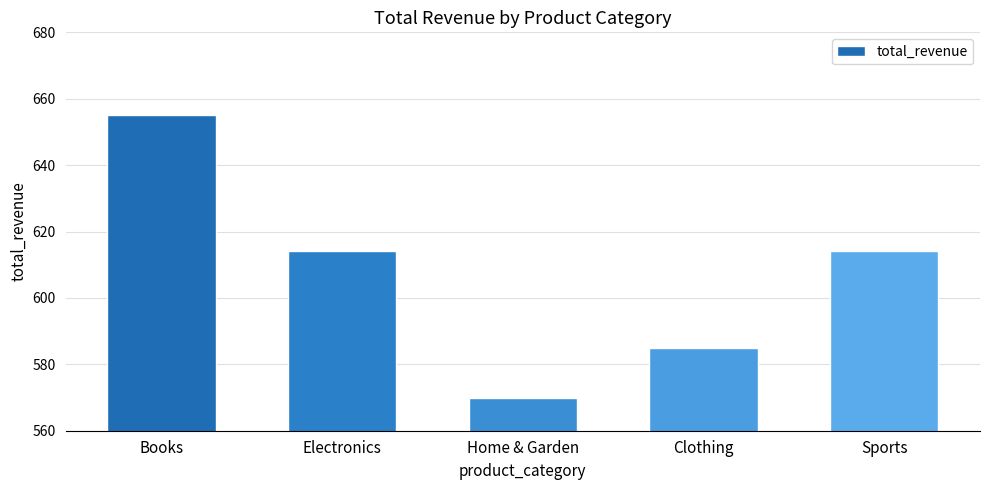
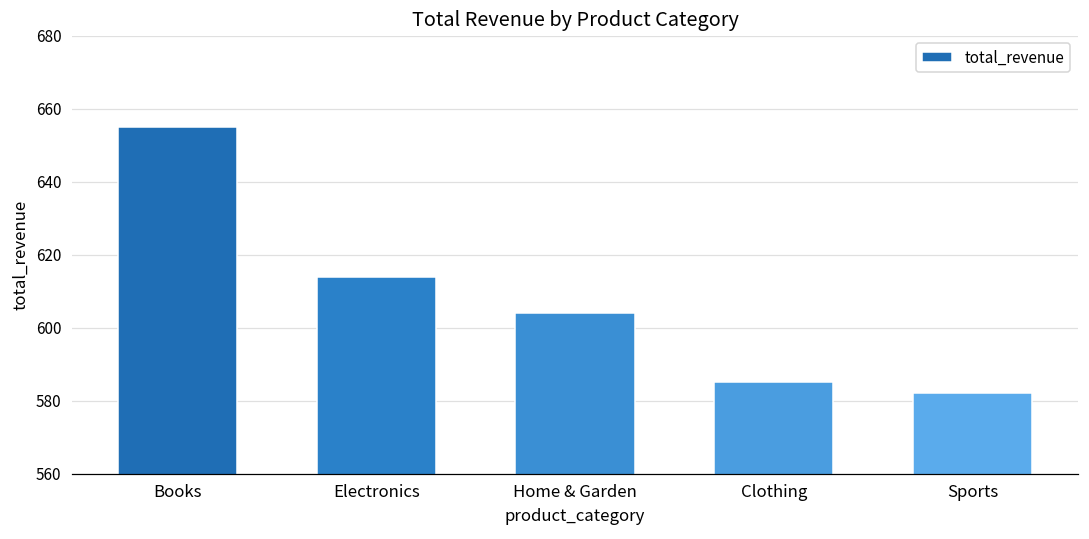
  {
    "Books": 655,
    "Electronics": 614,
-   "Home & Garden": 570,
+   "Home & Garden": 604,
    "Clothing": 585,
-   "Sports": 614
+   "Sports": 582
  }
